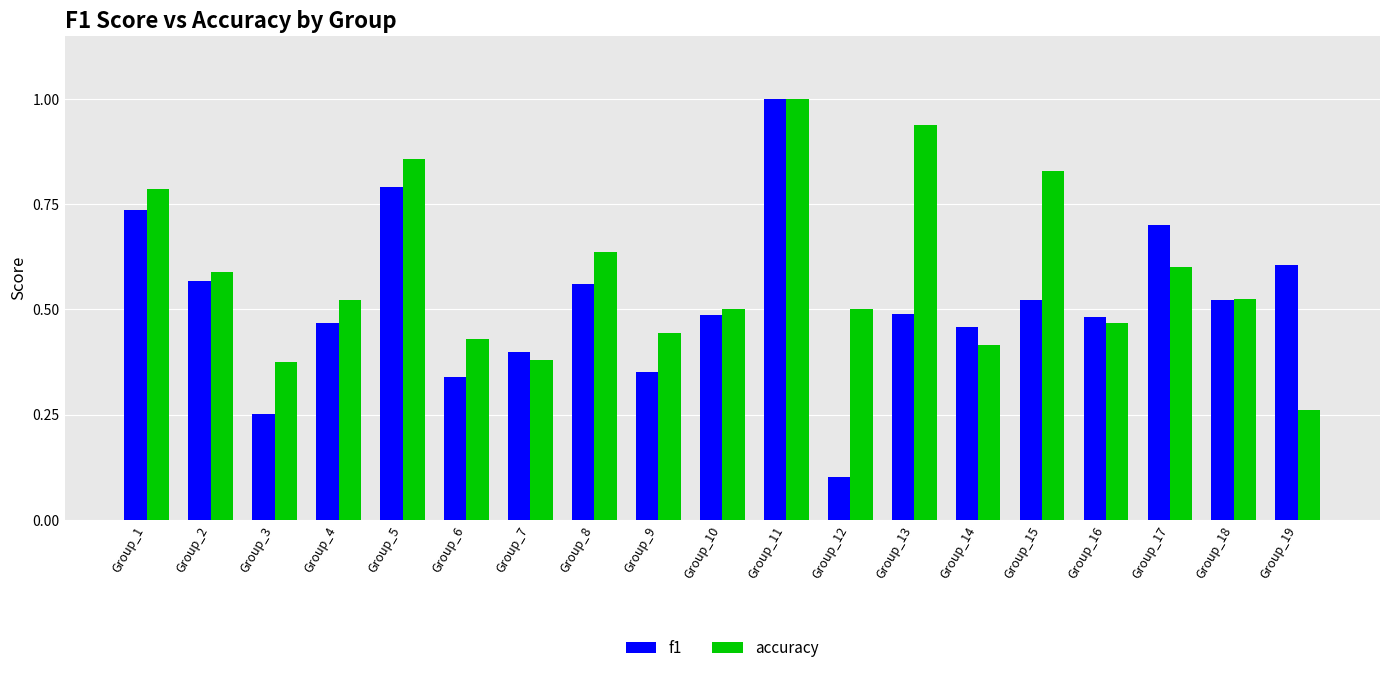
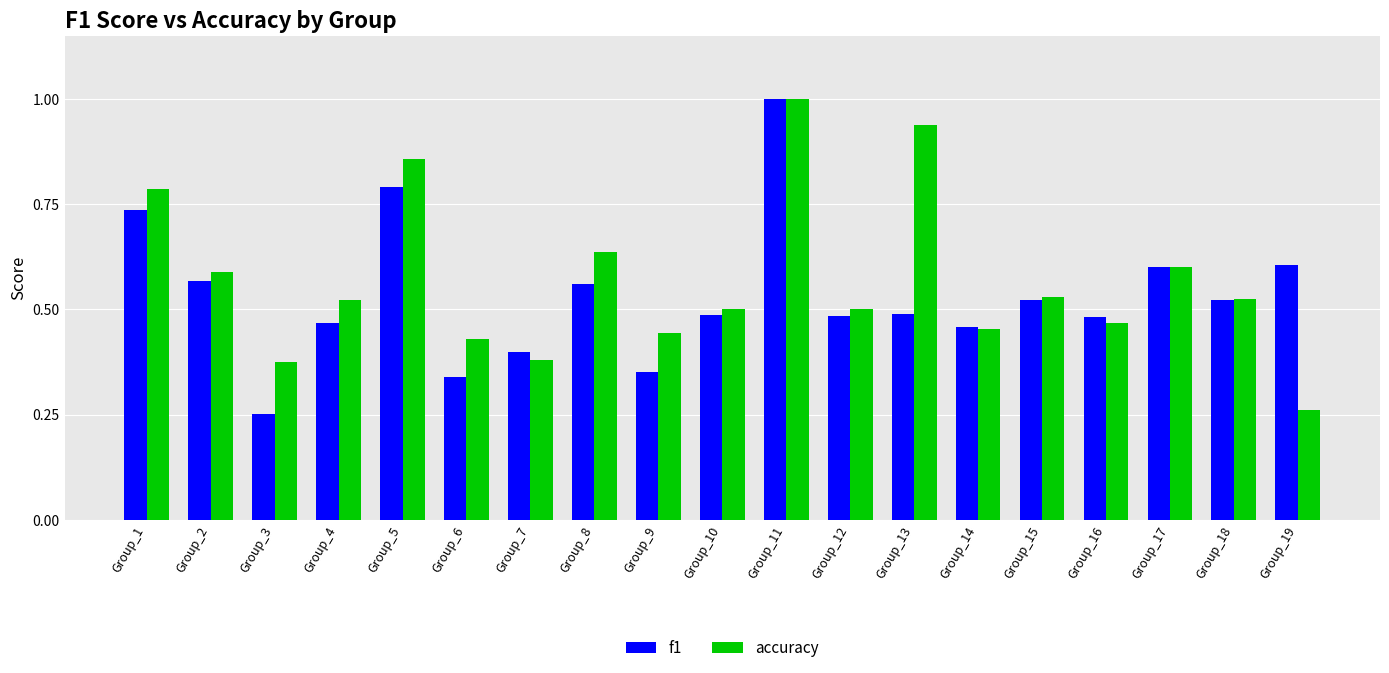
  {
    "f1": {
      "Group_1": 0.74,
      "Group_2": 0.57,
      "Group_3": 0.25,
      "Group_4": 0.47,
      "Group_5": 0.79,
      "Group_6": 0.34,
      "Group_7": 0.40,
      "Group_8": 0.56,
      "Group_9": 0.35,
      "Group_10": 0.49,
      "Group_11": 1.00,
-     "Group_12": 0.10,
+     "Group_12": 0.48,
      "Group_13": 0.49,
      "Group_14": 0.46,
      "Group_15": 0.52,
      "Group_16": 0.48,
-     "Group_17": 0.7,
+     "Group_17": 0.6,
      "Group_18": 0.52,
      "Group_19": 0.61
    },
    "accuracy": {
      "Group_1": 0.79,
      "Group_2": 0.59,
      "Group_3": 0.38,
      "Group_4": 0.52,
      "Group_5": 0.86,
      "Group_6": 0.43,
      "Group_7": 0.38,
      "Group_8": 0.64,
      "Group_9": 0.44,
      "Group_10": 0.50,
      "Group_11": 1.00,
      "Group_12": 0.50,
      "Group_13": 0.94,
-     "Group_14": 0.42,
-     "Group_15": 0.83,
+     "Group_14": 0.45,
+     "Group_15": 0.53,
      "Group_16": 0.47,
      "Group_17": 0.60,
      "Group_18": 0.52,
      "Group_19": 0.26
    }
  }
